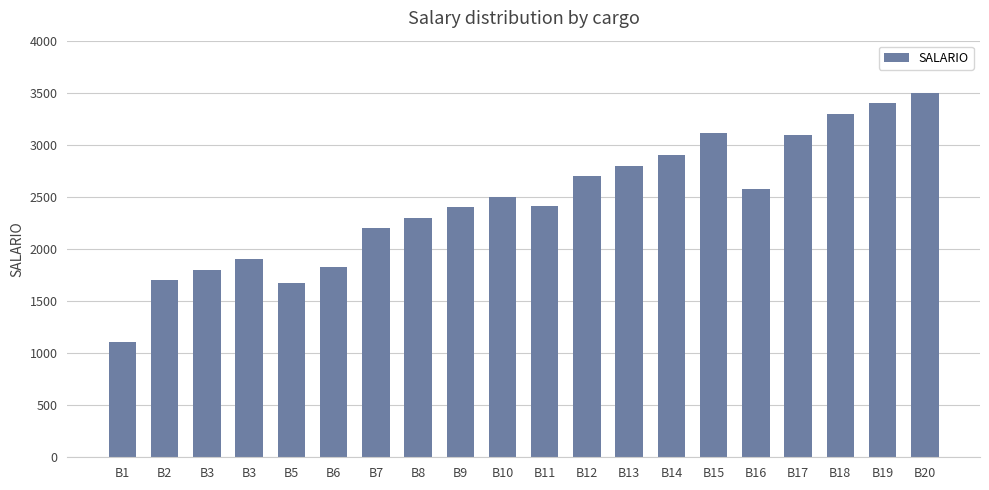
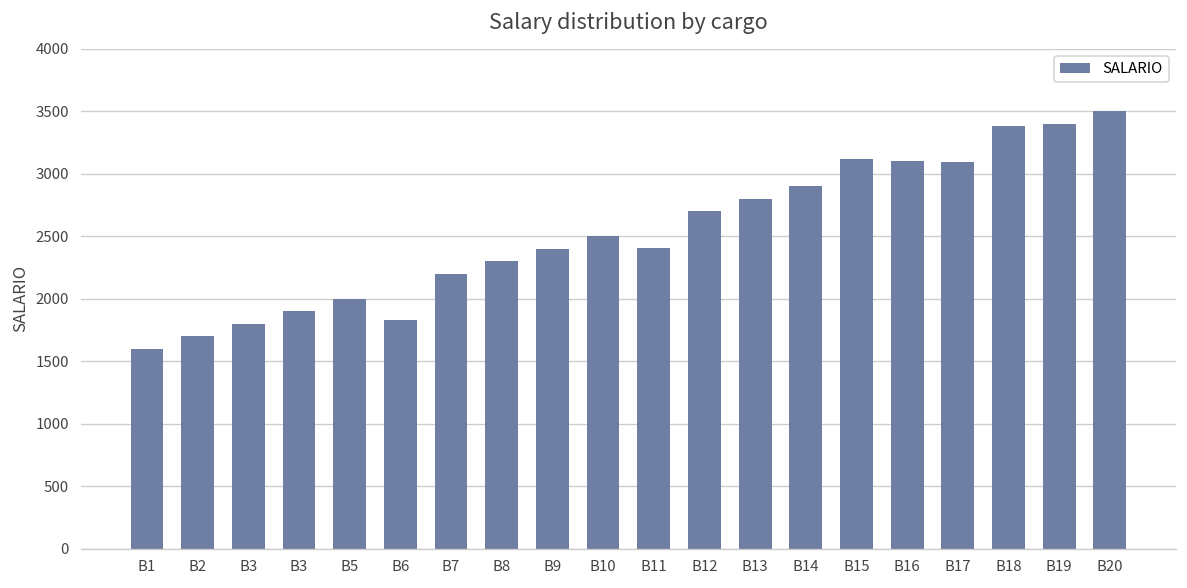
  {
-   "B1": 1110,
+   "B1": 1600,
    "B2": 1700,
-   "B5": 1670,
+   "B5": 2000,
    "B6": 1830,
    "B7": 2200,
    "B8": 2300,
    "B9": 2400,
    "B10": 2500,
    "B11": 2410,
    "B12": 2700,
    "B13": 2800,
    "B14": 2900,
    "B15": 3120,
-   "B16": 2570,
+   "B16": 3100,
    "B17": 3100,
-   "B18": 3300,
+   "B18": 3390,
    "B19": 3400,
    "B20": 3500
  }
